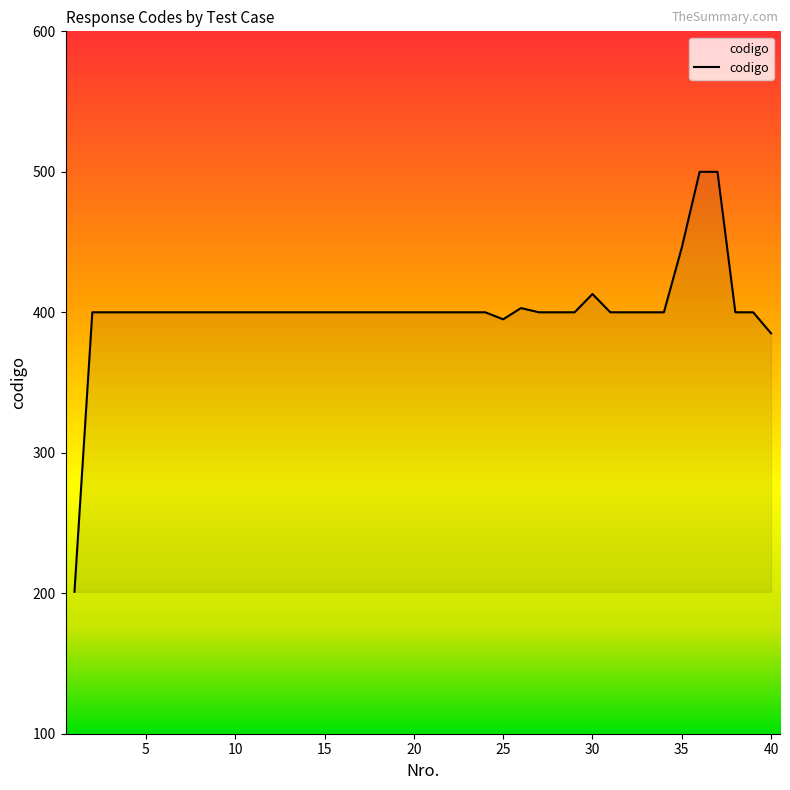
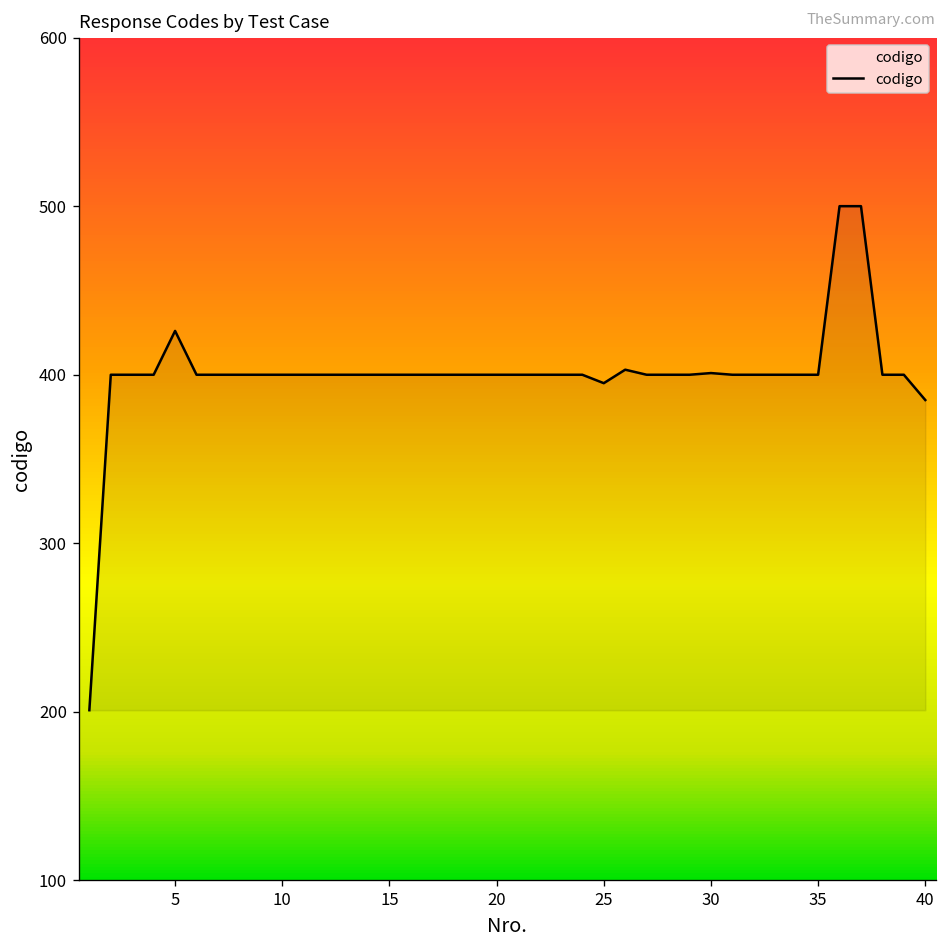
  {
-   "5": 400,
+   "5": 426,
    "10": 400,
    "15": 400,
    "20": 400,
    "25": 395,
-   "30": 413,
-   "35": 446,
+   "30": 401,
+   "35": 400,
    "40": 385
  }
